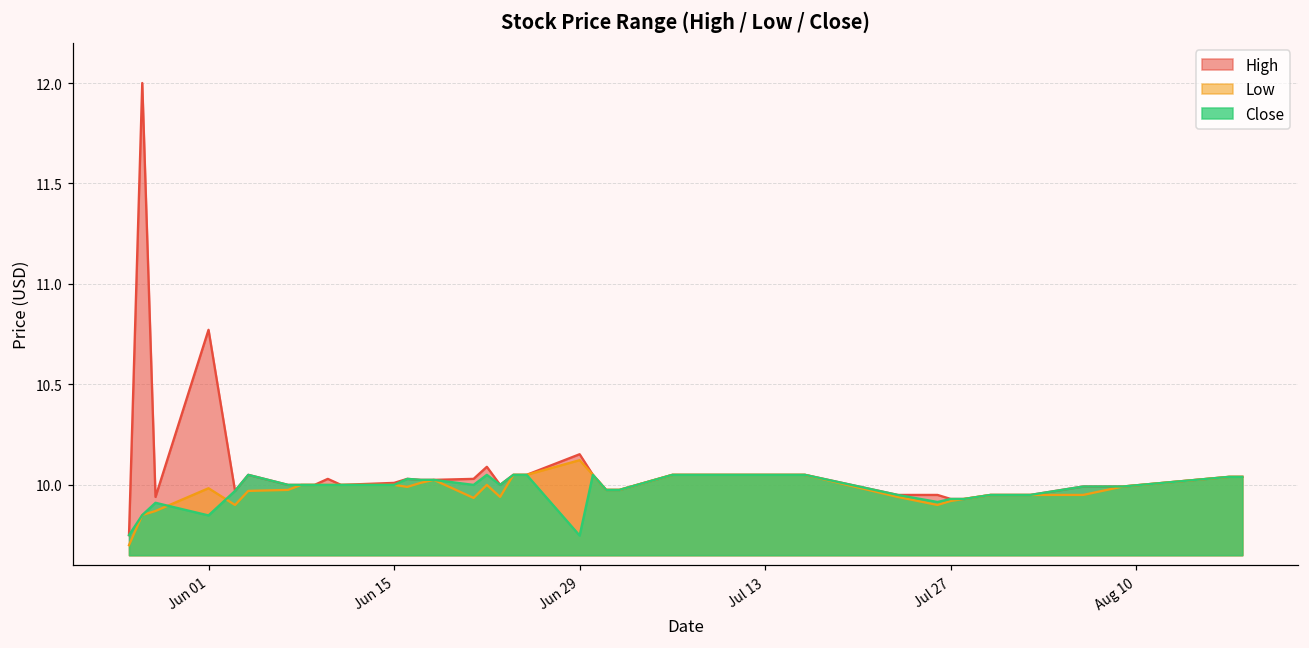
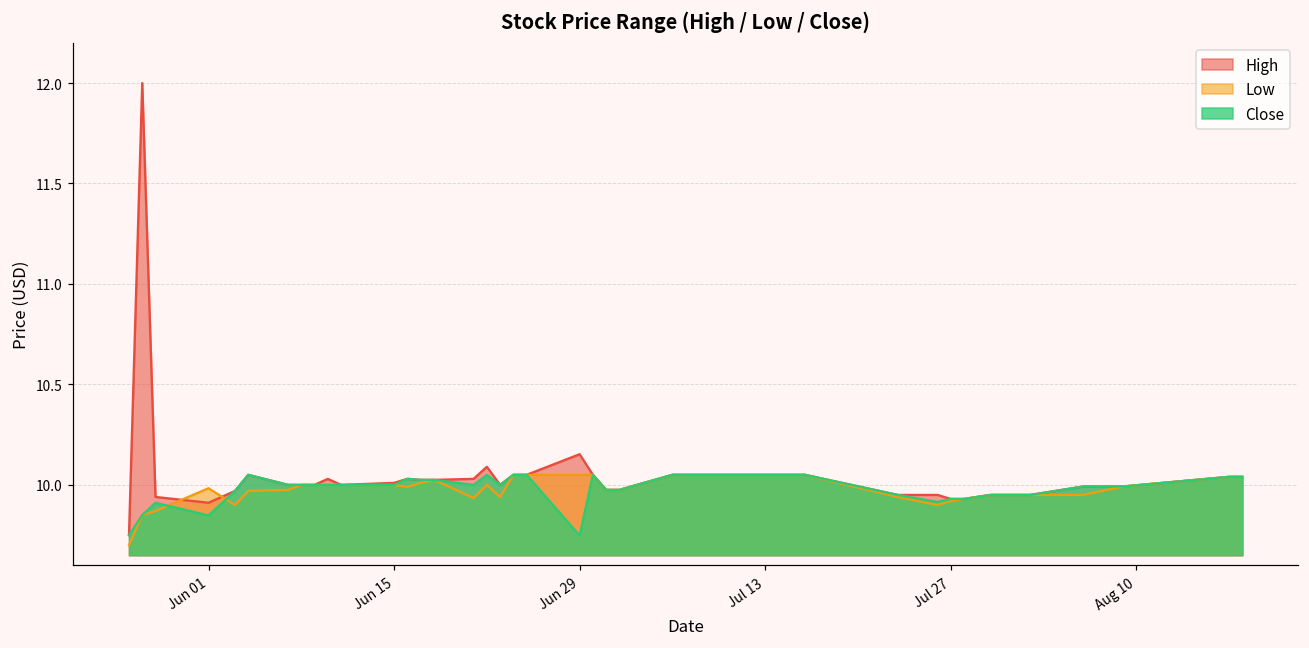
  {
    "High": {
-     "Jun 01": 10.77,
+     "Jun 01": 9.91,
      "Jun 29": 10.15
    },
    "Low": {
      "Jun 01": 9.98,
-     "Jun 29": 10.12
+     "Jun 29": 10.05
    },
    "Close": {
      "Jun 01": 9.85,
      "Jun 29": 9.75
    }
  }
